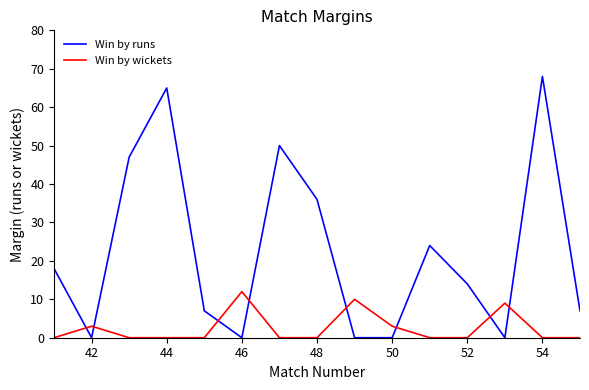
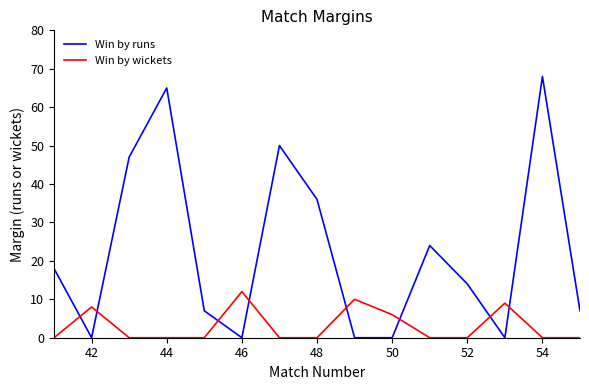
  {
    "Win by runs": {
      "42": 0,
      "44": 65,
      "46": 0,
      "48": 36,
      "50": 0,
      "52": 14,
      "54": 68
    },
    "Win by wickets": {
-     "42": 3,
+     "42": 8,
      "44": 0,
      "46": 12,
      "48": 0,
-     "50": 3,
+     "50": 6,
      "52": 0,
      "54": 0
    }
  }
